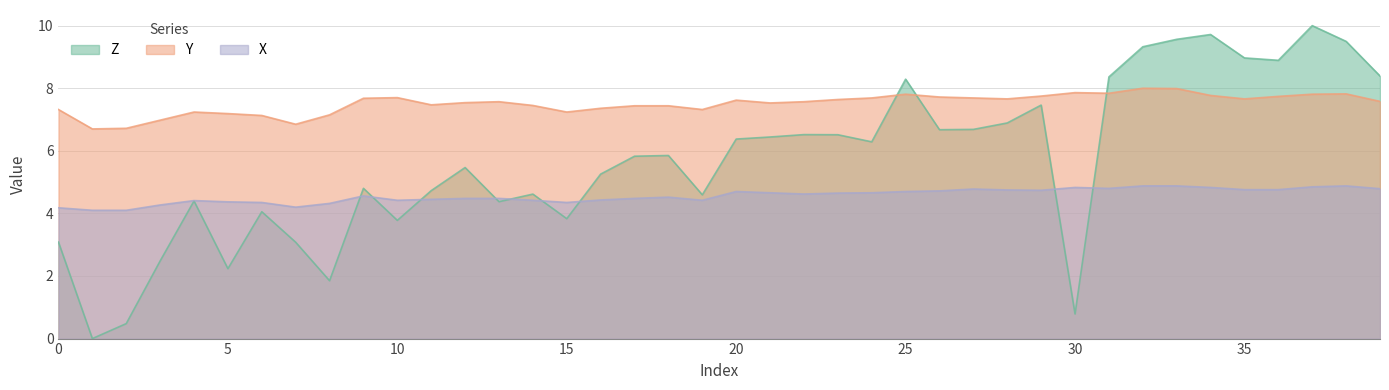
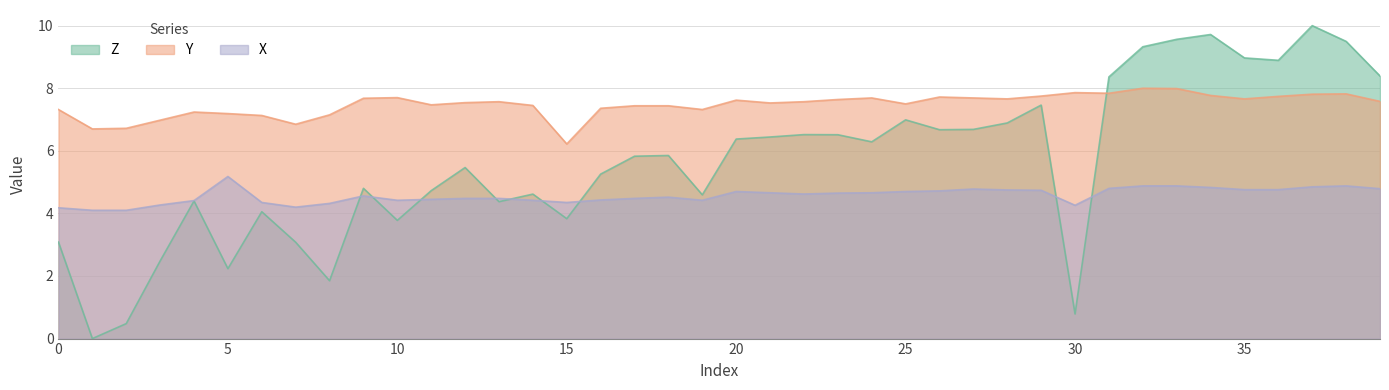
  {
    "Z": {
      "0": 3.1,
      "5": 2.2,
      "10": 3.8,
      "15": 3.8,
      "20": 6.4,
-     "25": 8.3,
+     "25": 7.0,
      "30": 0.8,
      "35": 9.0
    },
    "Y": {
      "0": 7.3,
      "5": 7.2,
      "10": 7.7,
-     "15": 7.2,
+     "15": 6.2,
      "20": 7.6,
-     "25": 7.8,
+     "25": 7.5,
      "30": 7.9,
      "35": 7.7
    },
    "X": {
      "0": 4.2,
-     "5": 4.4,
+     "5": 5.2,
      "10": 4.4,
      "15": 4.4,
      "20": 4.7,
      "25": 4.7,
-     "30": 4.8,
+     "30": 4.3,
      "35": 4.8
    }
  }
